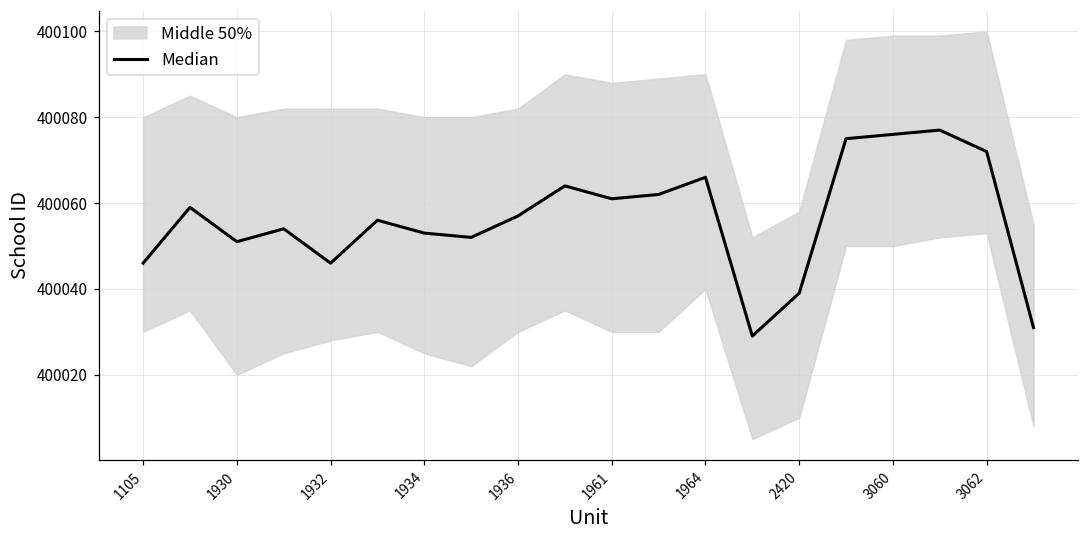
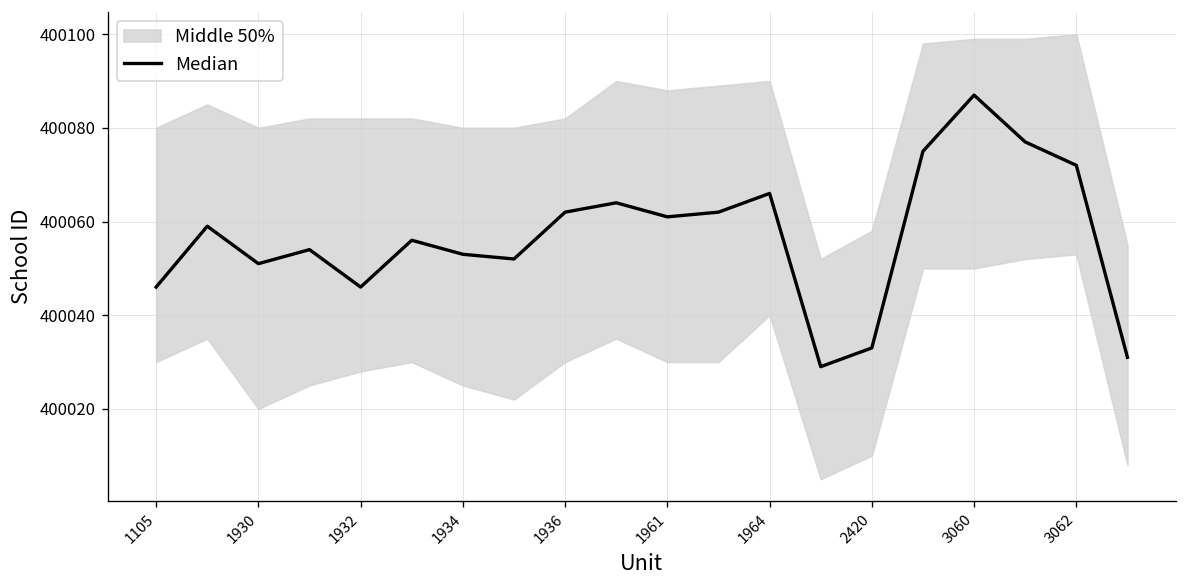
  {
    "Median": {
      "1105": 400046,
      "1930": 400051,
      "1932": 400046,
      "1934": 400053,
-     "1936": 400057,
+     "1936": 400062,
      "1961": 400061,
      "1964": 400066,
-     "2420": 400039,
-     "3060": 400076,
+     "2420": 400033,
+     "3060": 400087,
      "3062": 400072
    }
  }
